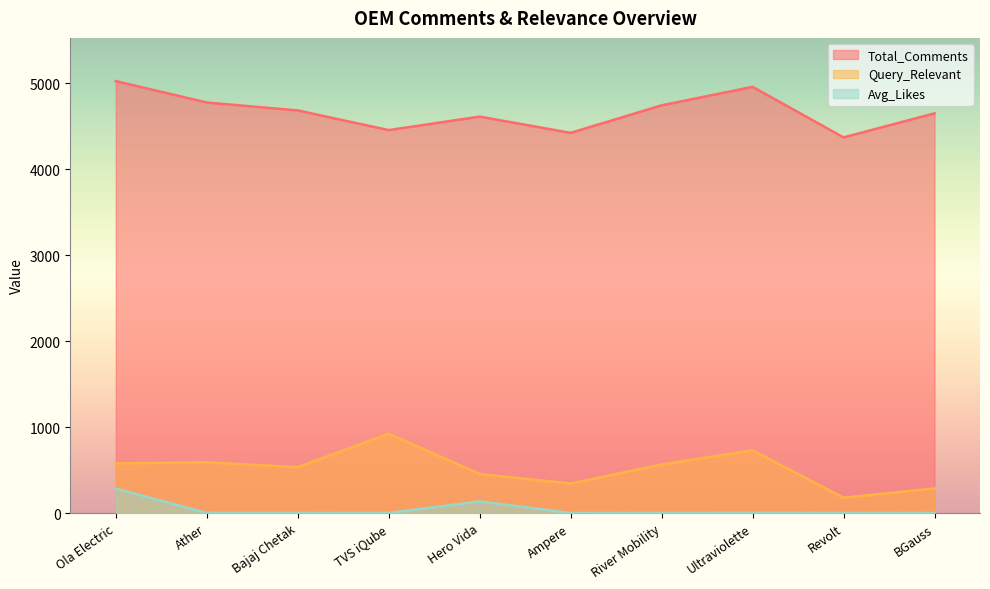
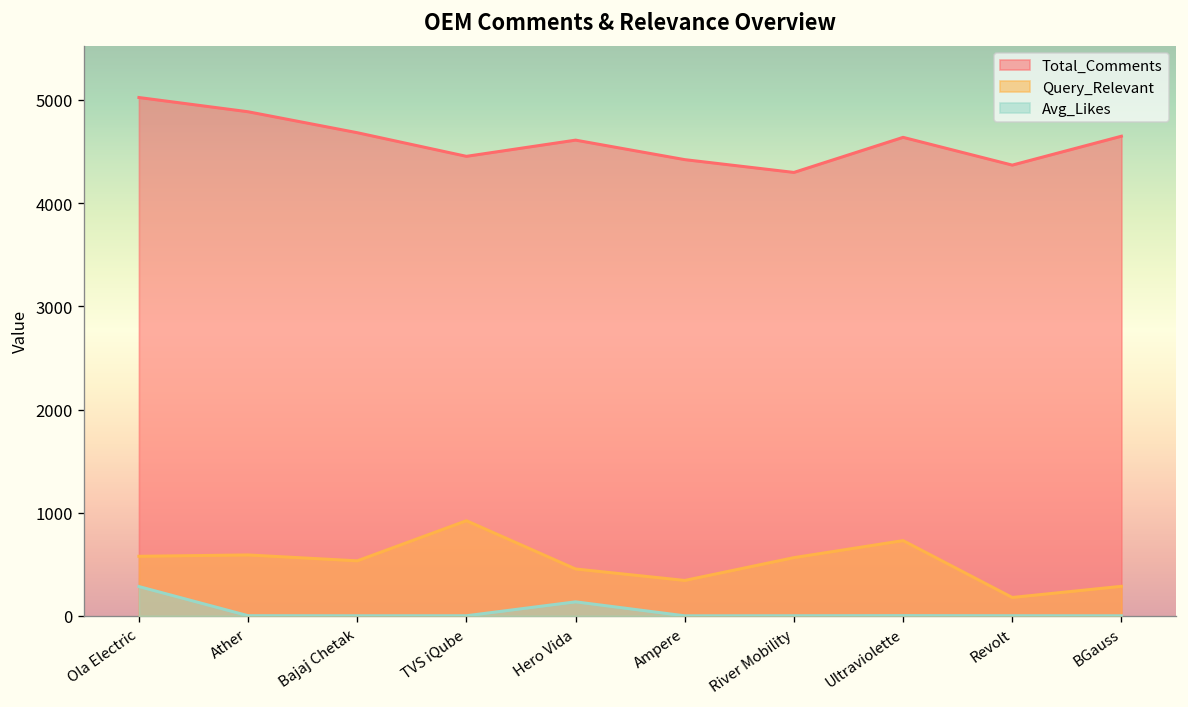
  {
    "Total_Comments": {
      "Ola Electric": 5000,
-     "Ather": 4800,
+     "Ather": 4900,
      "Bajaj Chetak": 4700,
      "TVS iQube": 4500,
      "Hero Vida": 4600,
      "Ampere": 4400,
-     "River Mobility": 4700,
-     "Ultraviolette": 5000,
+     "River Mobility": 4300,
+     "Ultraviolette": 4600,
      "Revolt": 4400,
      "BGauss": 4600
    },
    "Query_Relevant": {
      "Ola Electric": 600,
      "Ather": 600,
      "Bajaj Chetak": 500,
      "TVS iQube": 900,
      "Hero Vida": 500,
      "Ampere": 300,
      "River Mobility": 600,
      "Ultraviolette": 700,
      "Revolt": 200,
      "BGauss": 300
    },
    "Avg_Likes": {
      "Ola Electric": 300,
      "Ather": 0,
      "Bajaj Chetak": 0,
      "TVS iQube": 0,
      "Hero Vida": 100,
      "Ampere": 0,
      "River Mobility": 0,
      "Ultraviolette": 0,
      "Revolt": 0,
      "BGauss": 0
    }
  }
